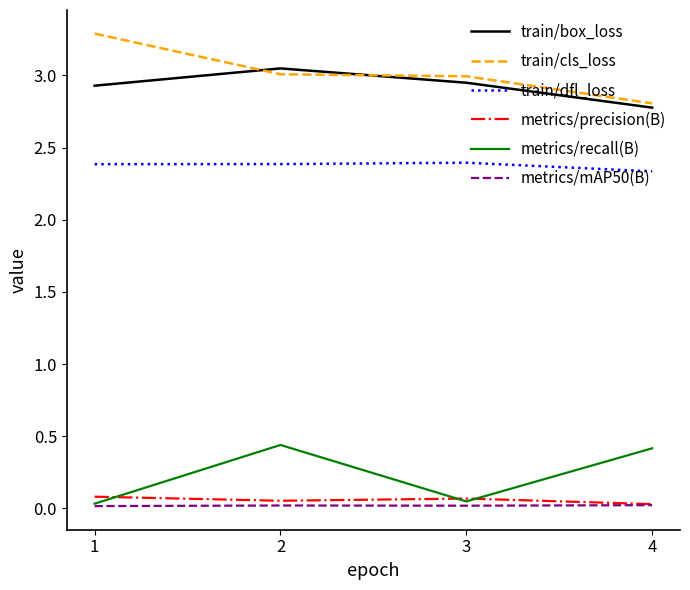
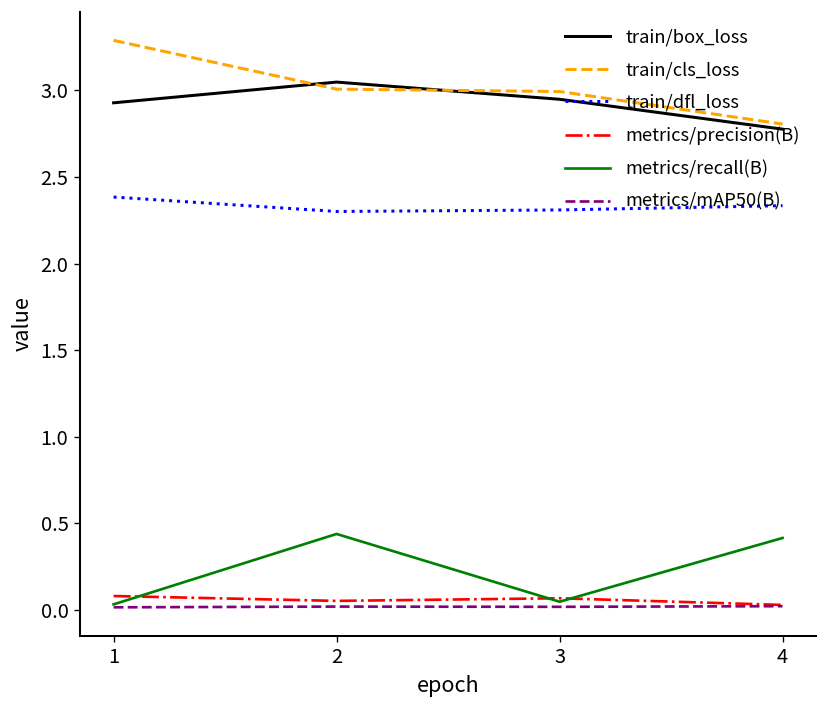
  {
    "train/box_loss": {
      "1": 2.93,
      "2": 3.05,
      "3": 2.95,
      "4": 2.78
    },
    "train/cls_loss": {
      "1": 3.29,
      "2": 3.01,
      "3": 2.99,
      "4": 2.81
    },
    "train/dfl_loss": {
      "1": 2.38,
-     "2": 2.39,
-     "3": 2.39,
+     "2": 2.30,
+     "3": 2.31,
      "4": 2.33
    },
    "metrics/precision(B)": {
      "1": 0.08,
      "2": 0.05,
      "3": 0.07
    },
    "metrics/recall(B)": {
      "2": 0.44,
      "3": 0.05,
      "4": 0.42
    },
    "metrics/mAP50(B)": {
      "2": 0.02,
      "3": 0.02
    }
  }
